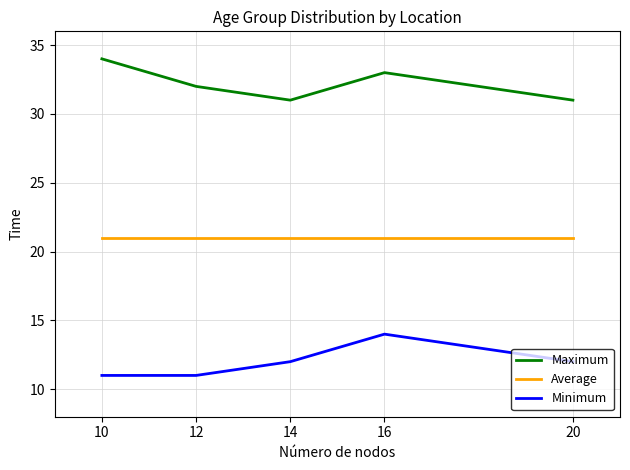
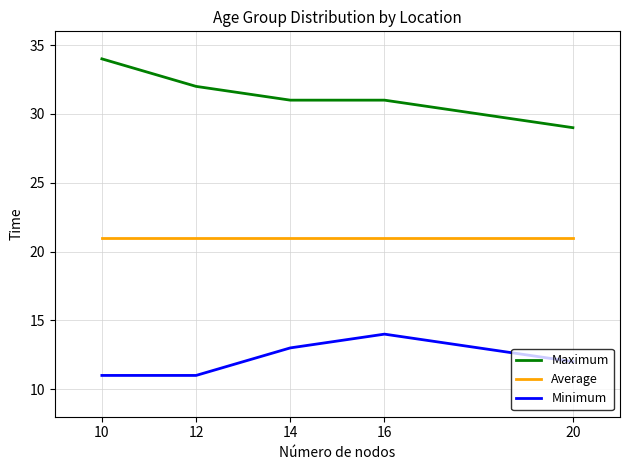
  {
    "Maximum": {
      "10": 34,
      "12": 32,
      "14": 31,
-     "16": 33,
-     "20": 31
+     "16": 31,
+     "20": 29
    },
    "Average": {
      "10": 21,
      "12": 21,
      "14": 21,
      "16": 21,
      "20": 21
    },
    "Minimum": {
      "10": 11,
      "12": 11,
-     "14": 12,
+     "14": 13,
      "16": 14
    }
  }
